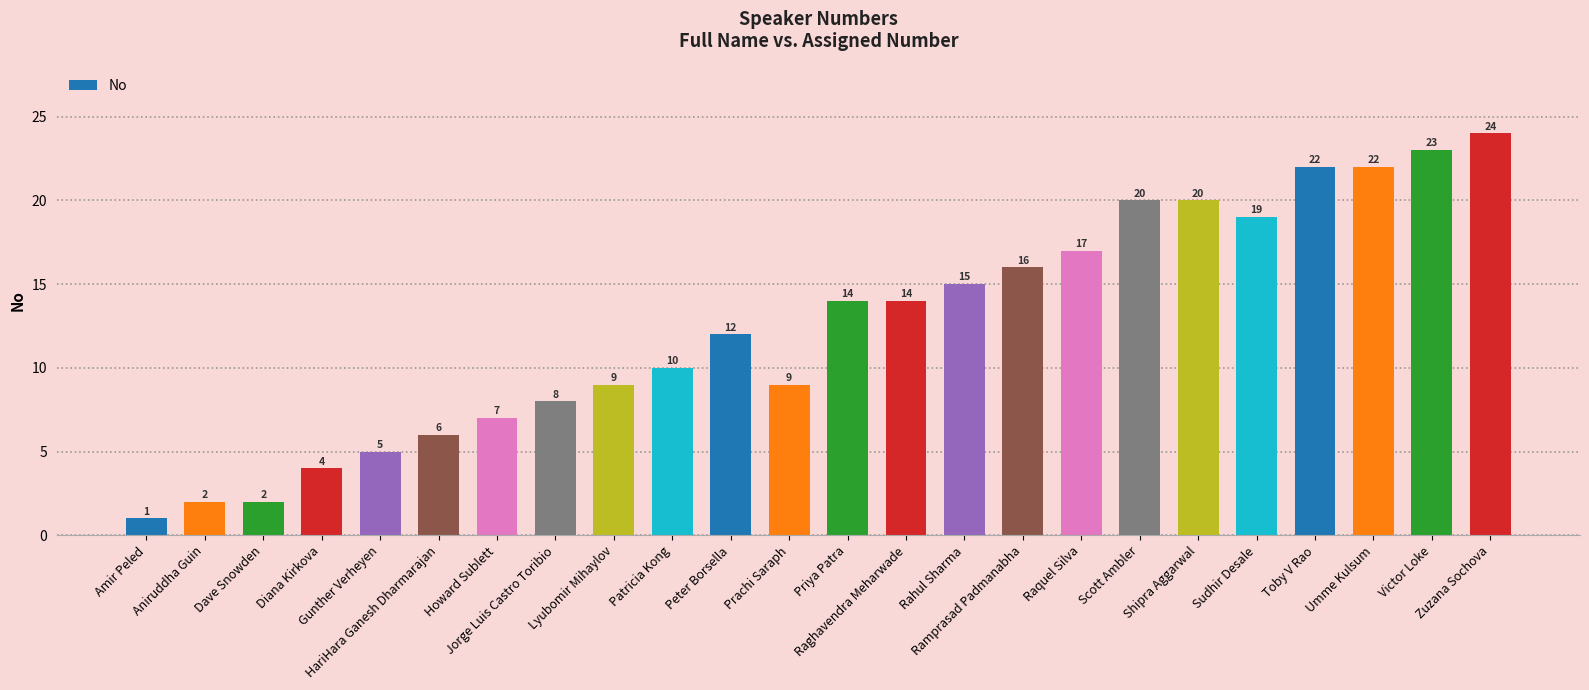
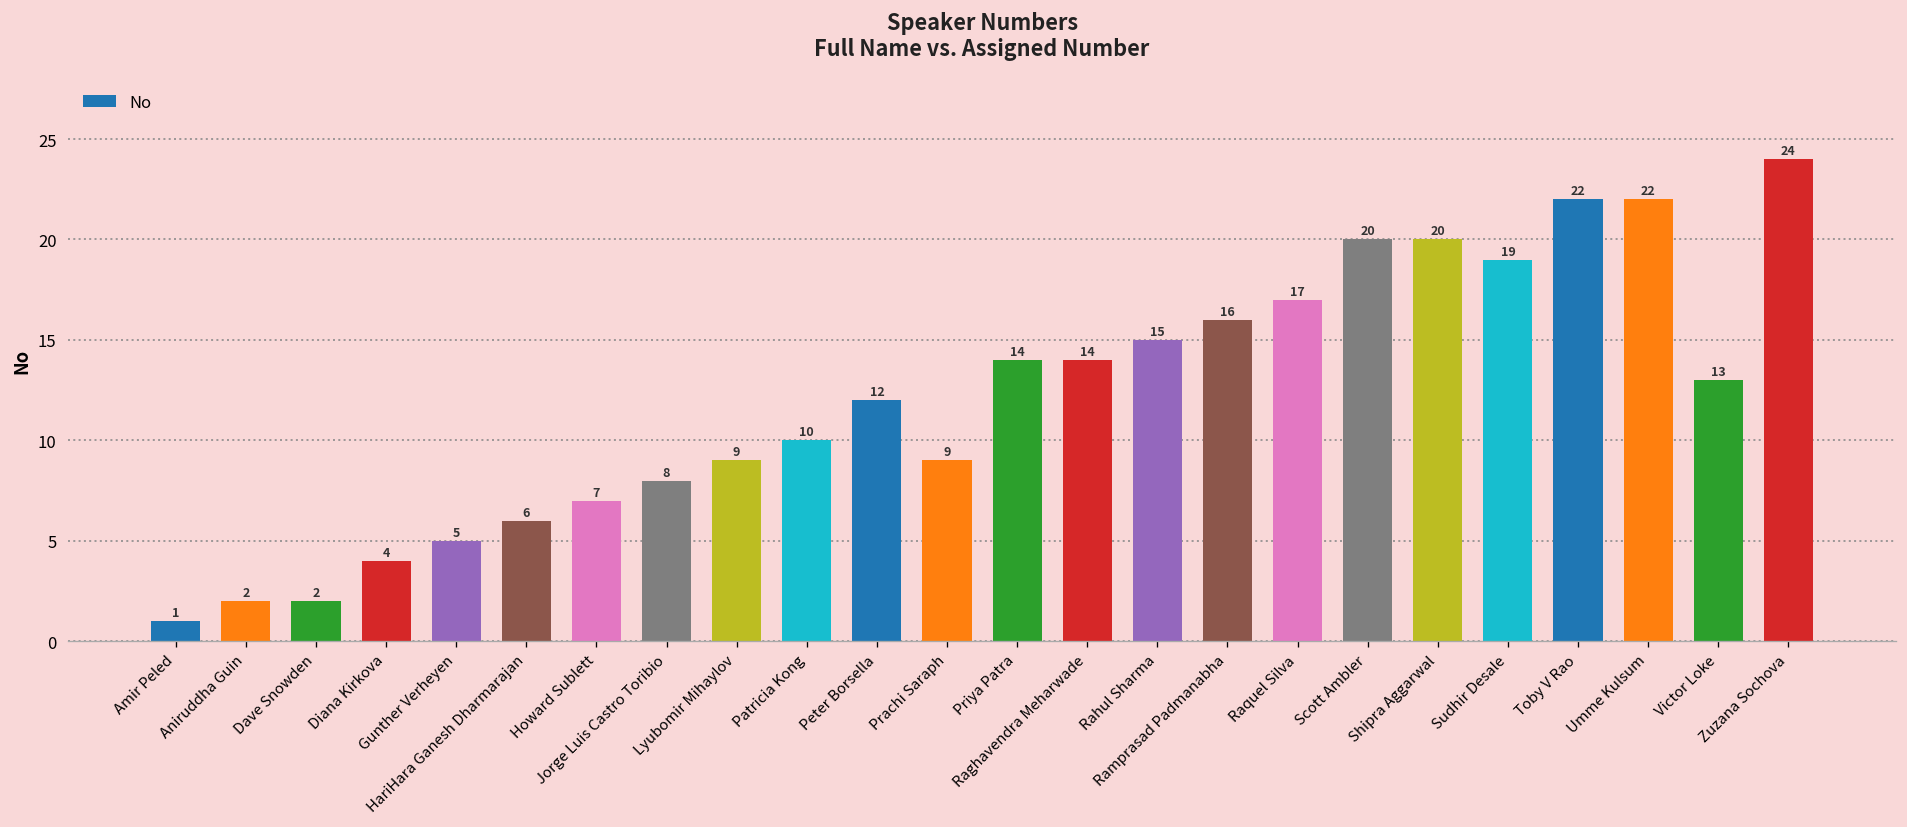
  {
    "Amir Peled": 1,
    "Aniruddha Guin": 2,
    "Dave Snowden": 2,
    "Diana Kirkova": 4,
    "Gunther Verheyen": 5,
    "HariHara Ganesh Dharmarajan": 6,
    "Howard Sublett": 7,
    "Jorge Luis Castro Toribio": 8,
    "Lyubomir Mihaylov": 9,
    "Patricia Kong": 10,
    "Peter Borsella": 12,
    "Prachi Saraph": 9,
    "Priya Patra": 14,
    "Raghavendra Meharwade": 14,
    "Rahul Sharma": 15,
    "Ramprasad Padmanabha": 16,
    "Raquel Silva": 17,
    "Scott Ambler": 20,
    "Shipra Aggarwal": 20,
    "Sudhir Desale": 19,
    "Toby V Rao": 22,
    "Umme Kulsum": 22,
-   "Victor Loke": 23,
+   "Victor Loke": 13,
    "Zuzana Sochova": 24
  }
